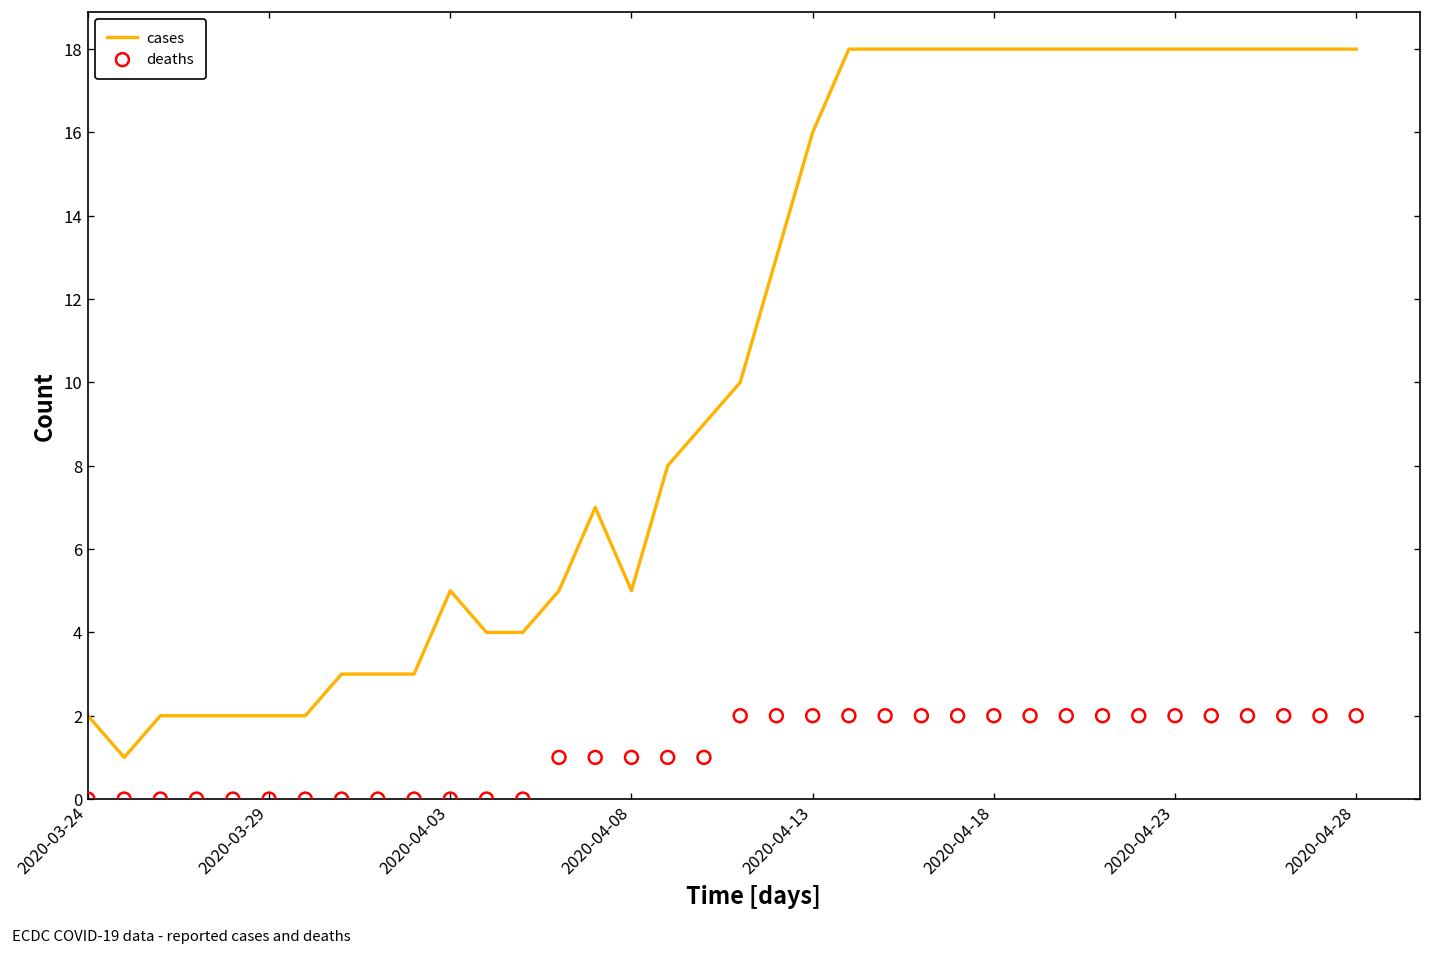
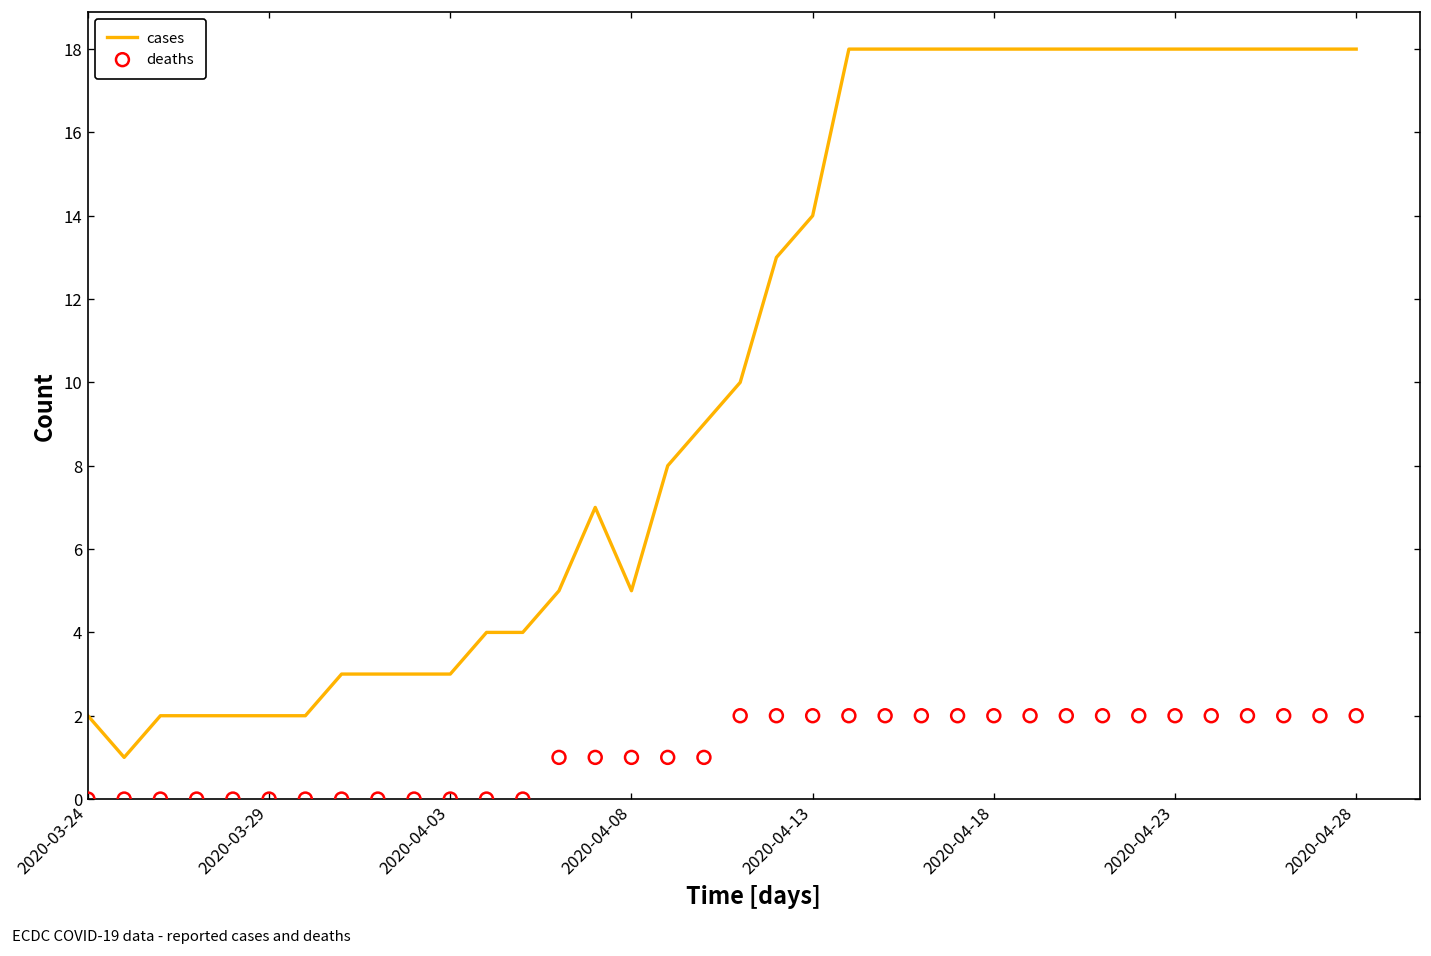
  {
    "cases": {
      "2020-03-24": 2,
      "2020-03-29": 2,
-     "2020-04-03": 5,
+     "2020-04-03": 3,
      "2020-04-08": 5,
-     "2020-04-13": 16,
+     "2020-04-13": 14,
      "2020-04-18": 18,
      "2020-04-23": 18,
      "2020-04-28": 18
    }
  }
